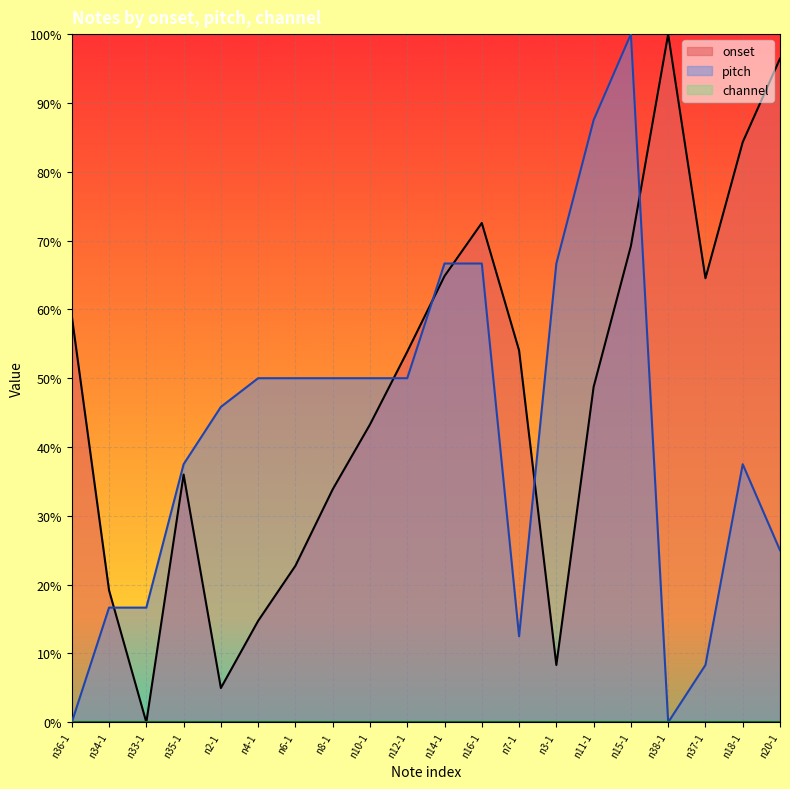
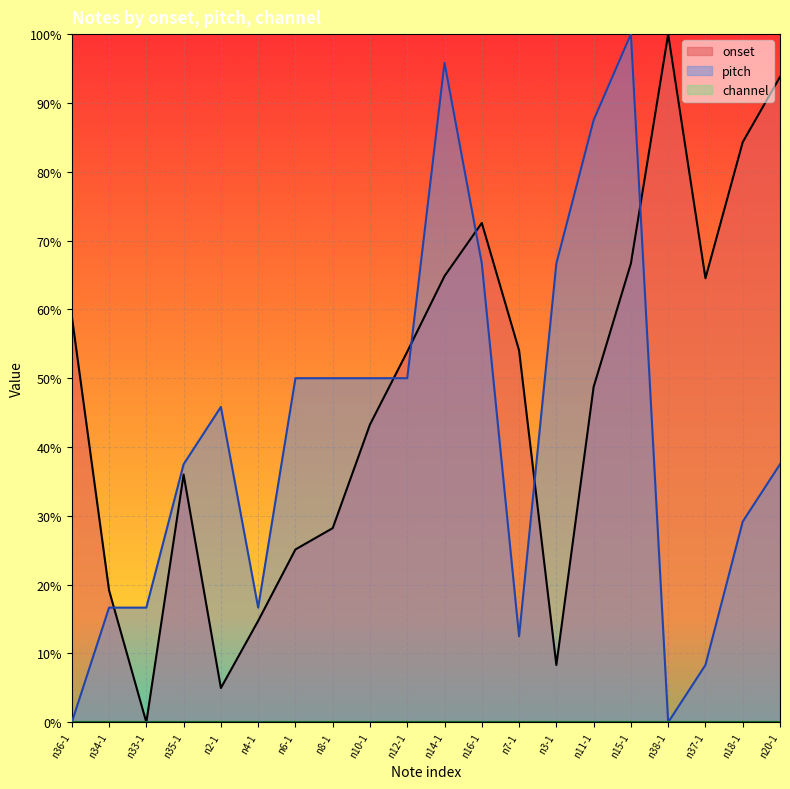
  {
    "onset": {
      "n36-1": "59%",
      "n34-1": "19%",
      "n35-1": "36%",
      "n2-1": "5%",
      "n4-1": "15%",
-     "n6-1": "23%",
-     "n8-1": "34%",
+     "n6-1": "25%",
+     "n8-1": "28%",
      "n10-1": "43%",
      "n12-1": "54%",
      "n14-1": "65%",
      "n16-1": "73%",
      "n7-1": "54%",
      "n3-1": "8%",
      "n11-1": "49%",
-     "n15-1": "69%",
+     "n15-1": "67%",
      "n38-1": "100%",
      "n37-1": "65%",
      "n18-1": "84%",
-     "n20-1": "96%"
+     "n20-1": "94%"
    },
    "pitch": {
      "n34-1": "17%",
      "n33-1": "17%",
      "n35-1": "38%",
      "n2-1": "46%",
-     "n4-1": "50%",
+     "n4-1": "17%",
      "n6-1": "50%",
      "n8-1": "50%",
      "n10-1": "50%",
      "n12-1": "50%",
-     "n14-1": "67%",
+     "n14-1": "96%",
      "n16-1": "67%",
      "n7-1": "13%",
      "n3-1": "67%",
      "n11-1": "88%",
      "n15-1": "100%",
      "n37-1": "8%",
-     "n18-1": "38%",
-     "n20-1": "25%"
+     "n18-1": "29%",
+     "n20-1": "38%"
    },
    "channel": {
      "n34-1": "0%",
      "n35-1": "0%",
      "n2-1": "0%",
      "n4-1": "0%",
      "n6-1": "0%",
      "n8-1": "0%",
      "n10-1": "0%",
      "n12-1": "0%",
      "n14-1": "0%",
      "n16-1": "0%",
      "n7-1": "0%",
      "n3-1": "0%",
      "n11-1": "0%",
      "n15-1": "0%",
      "n37-1": "0%",
      "n18-1": "0%",
      "n20-1": "0%"
    }
  }
